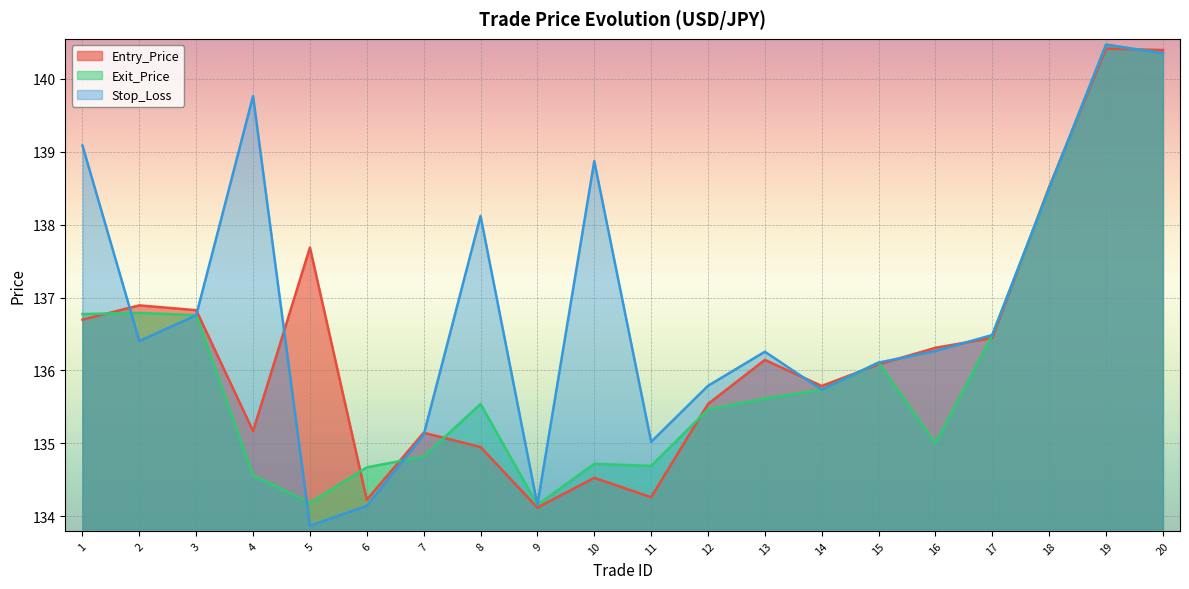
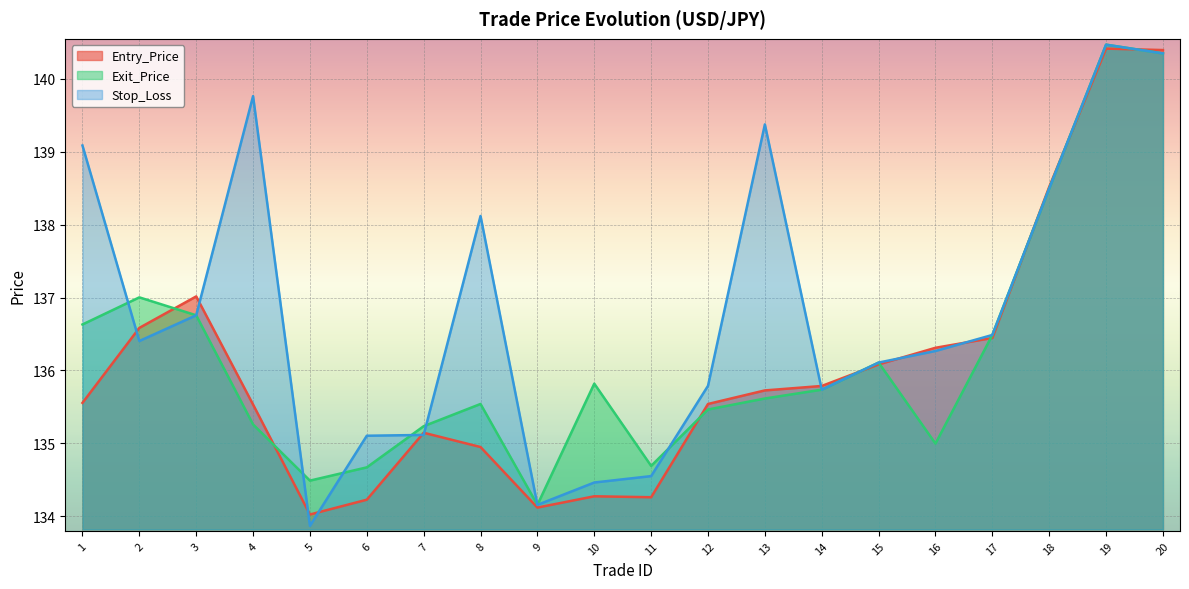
  {
    "Entry_Price": {
-     "1": 136.7,
-     "2": 136.9,
-     "3": 136.8,
-     "4": 135.2,
-     "5": 137.7,
+     "1": 135.6,
+     "2": 136.6,
+     "3": 137.0,
+     "4": 135.5,
+     "5": 134.0,
      "6": 134.2,
      "8": 134.9,
      "9": 134.1,
-     "10": 134.5,
+     "10": 134.3,
      "11": 134.3,
      "12": 135.5,
-     "13": 136.1,
+     "13": 135.7,
      "14": 135.8,
      "16": 136.3,
      "17": 136.4,
      "19": 140.4,
      "20": 140.4
    },
    "Exit_Price": {
-     "1": 136.8,
-     "2": 136.8,
-     "4": 134.6,
-     "5": 134.2,
+     "1": 136.6,
+     "2": 137.0,
+     "4": 135.3,
+     "5": 134.5,
      "6": 134.7,
-     "7": 134.8,
+     "7": 135.2,
      "8": 135.5,
-     "10": 134.7,
+     "10": 135.8,
      "11": 134.7,
      "12": 135.5,
      "13": 135.6,
      "16": 135.0
    },
    "Stop_Loss": {
      "1": 139.1,
      "2": 136.4,
      "4": 139.8,
      "5": 133.9,
-     "6": 134.1,
+     "6": 135.1,
      "8": 138.1,
-     "10": 138.9,
-     "11": 135.0,
+     "10": 134.5,
+     "11": 134.6,
      "12": 135.8,
-     "13": 136.3,
+     "13": 139.4,
      "16": 136.3
    }
  }
